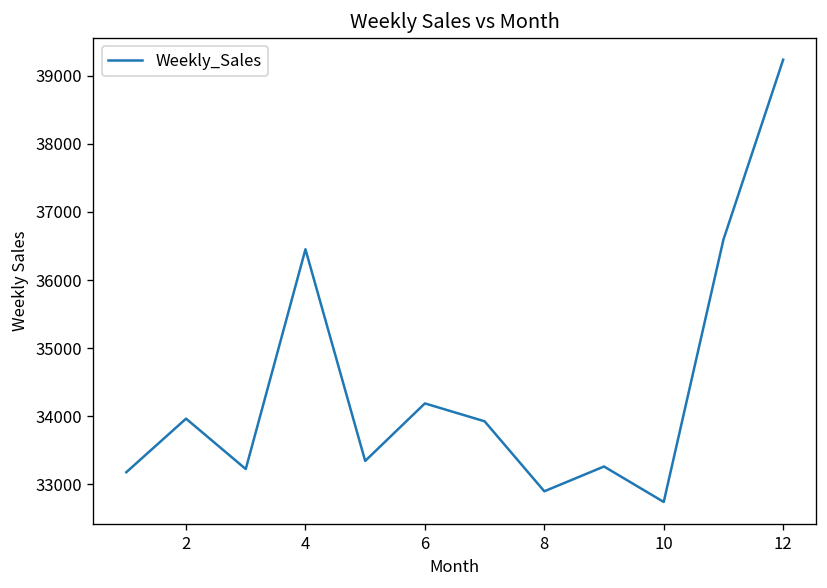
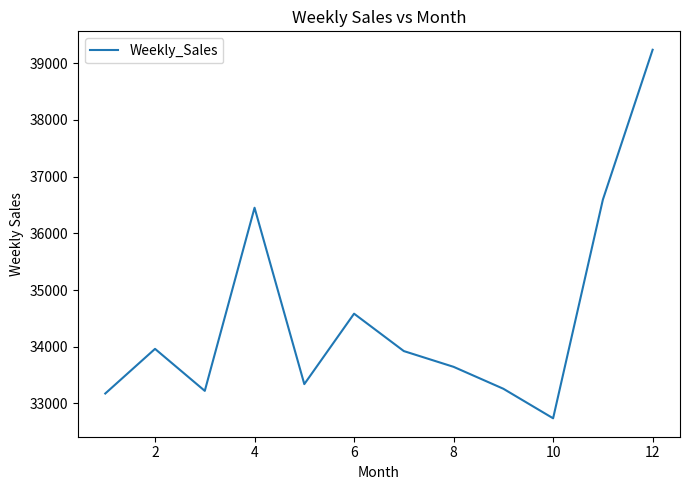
  {
    "2": 34000,
    "4": 36500,
-   "6": 34200,
-   "8": 32900,
+   "6": 34600,
+   "8": 33600,
    "10": 32700,
    "12": 39200
  }
